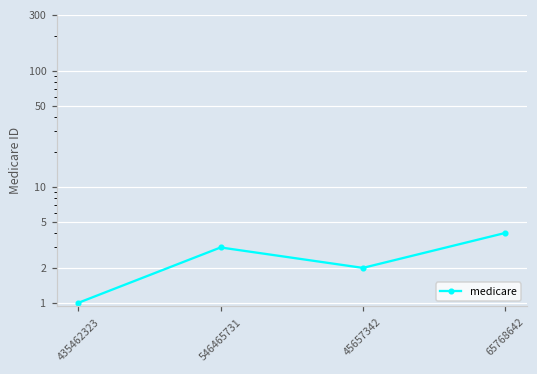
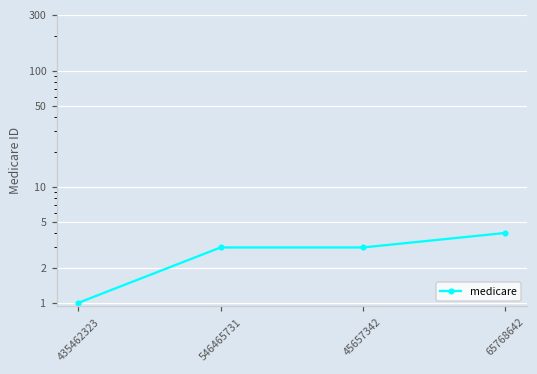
  {
    "435462323": 1,
    "546465731": 3,
-   "45657342": 2,
+   "45657342": 3,
    "65768642": 4
  }
